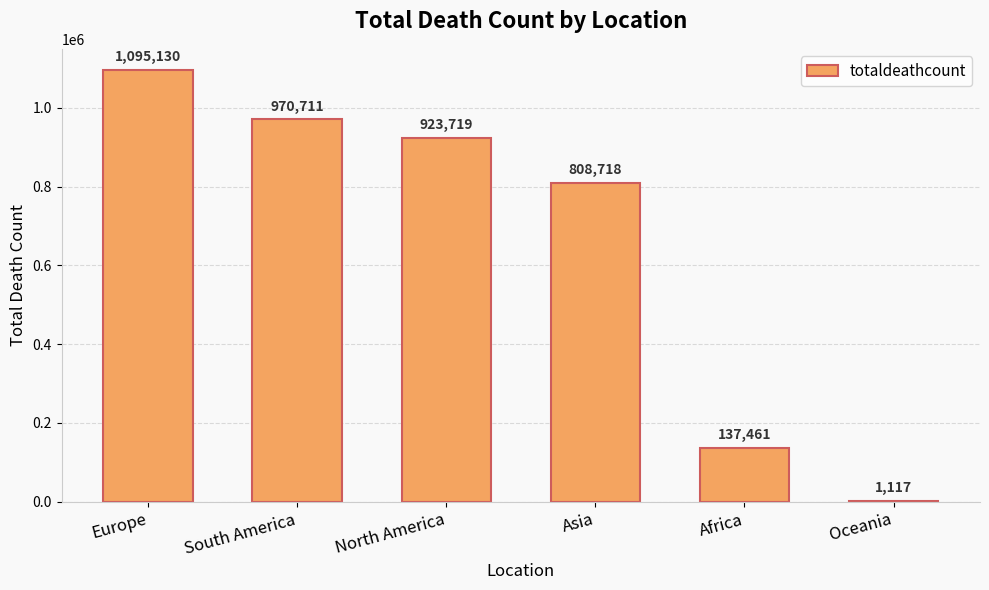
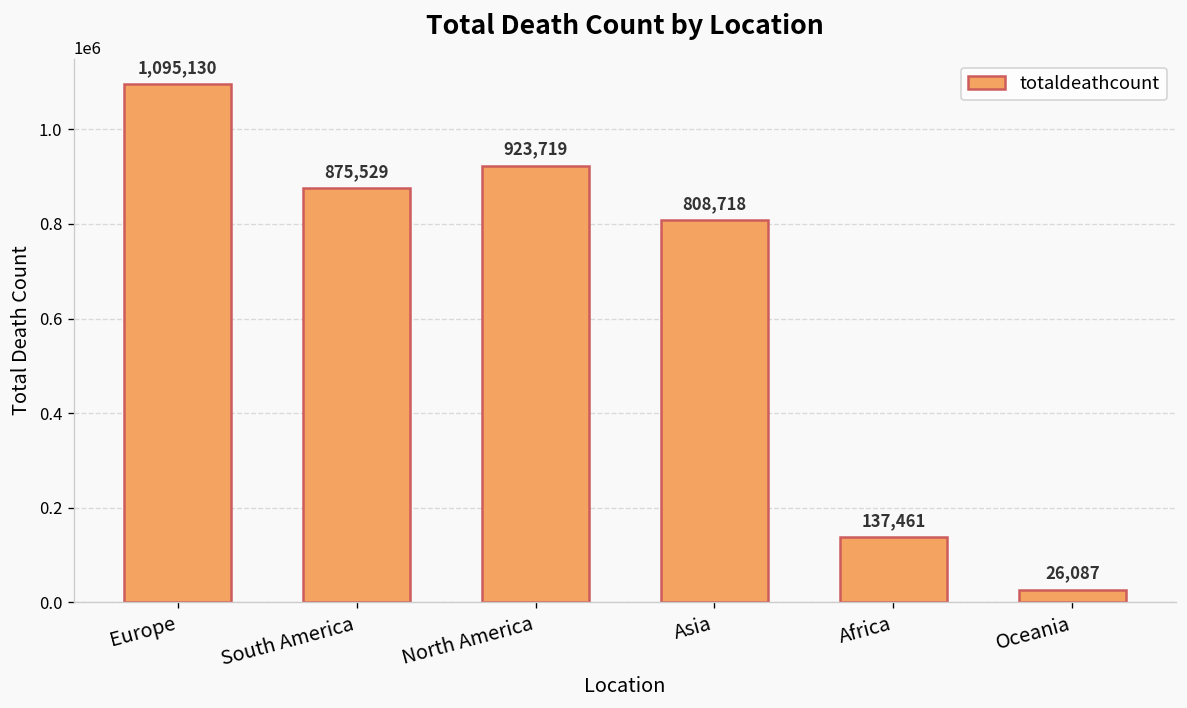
  {
    "Europe": "1,095,130",
-   "South America": "970,711",
+   "South America": "875,529",
    "North America": "923,719",
    "Asia": "808,718",
    "Africa": "137,461",
-   "Oceania": "1,117"
+   "Oceania": "26,087"
  }
